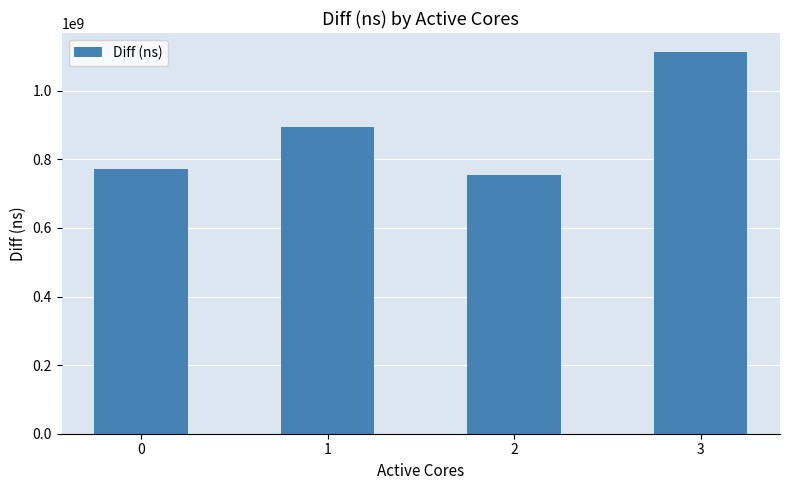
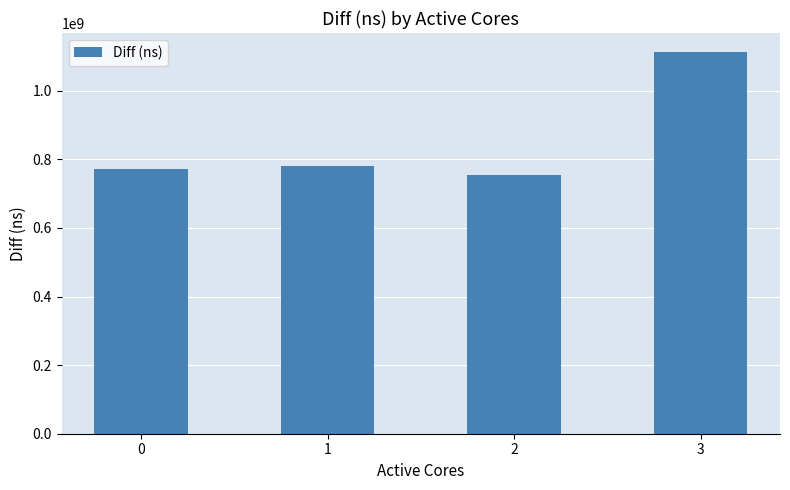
  {
    "0": 770000000,
-   "1": 890000000,
+   "1": 780000000,
    "2": 750000000,
    "3": 1110000000
  }
